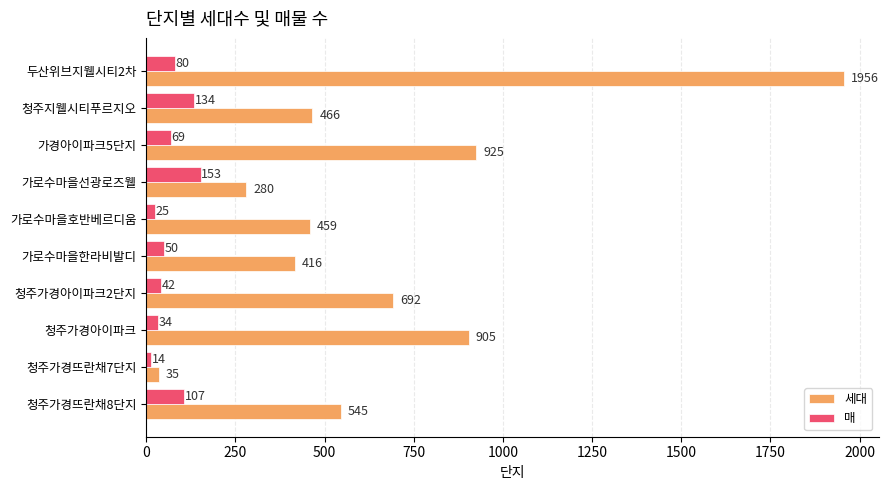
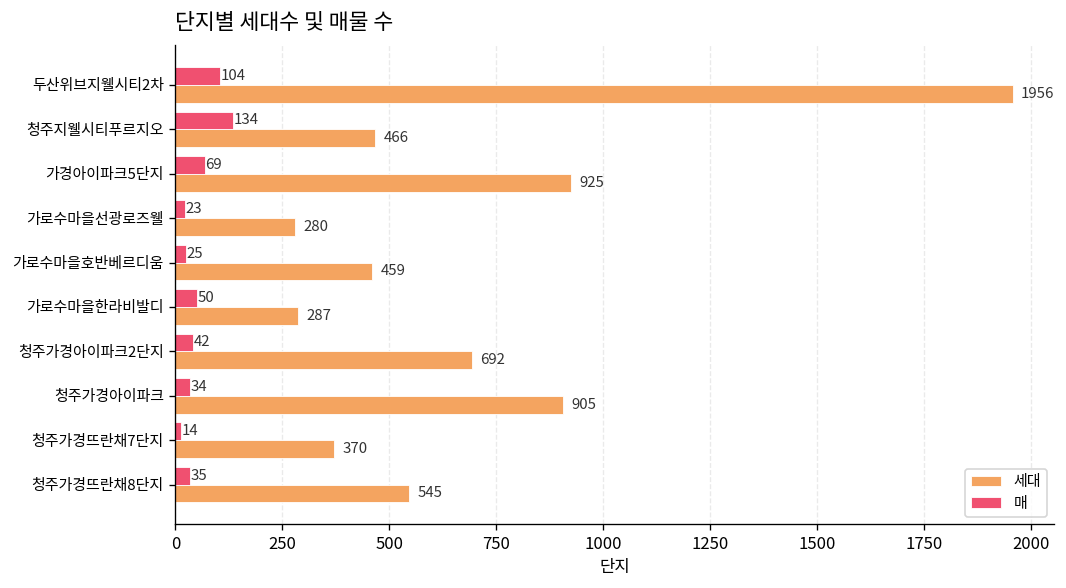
  {
    "세대": {
      "두산위브지웰시티2차": 1956,
      "청주지웰시티푸르지오": 466,
      "가경아이파크5단지": 925,
      "가로수마을선광로즈웰": 280,
      "가로수마을호반베르디움": 459,
-     "가로수마을한라비발디": 416,
+     "가로수마을한라비발디": 287,
      "청주가경아이파크2단지": 692,
      "청주가경아이파크": 905,
-     "청주가경뜨란채7단지": 35,
+     "청주가경뜨란채7단지": 370,
      "청주가경뜨란채8단지": 545
    },
    "매": {
-     "두산위브지웰시티2차": 80,
+     "두산위브지웰시티2차": 104,
      "청주지웰시티푸르지오": 134,
      "가경아이파크5단지": 69,
-     "가로수마을선광로즈웰": 153,
+     "가로수마을선광로즈웰": 23,
      "가로수마을호반베르디움": 25,
      "가로수마을한라비발디": 50,
      "청주가경아이파크2단지": 42,
      "청주가경아이파크": 34,
      "청주가경뜨란채7단지": 14,
-     "청주가경뜨란채8단지": 107
+     "청주가경뜨란채8단지": 35
    }
  }
